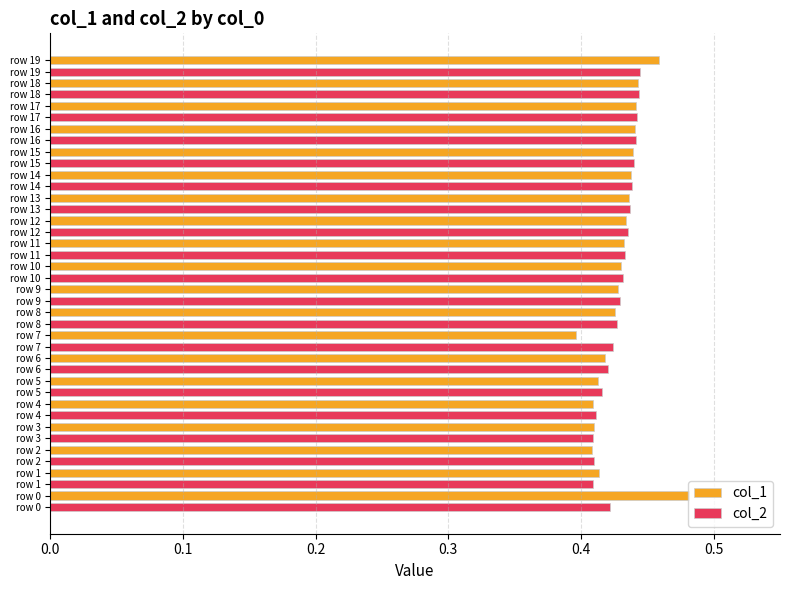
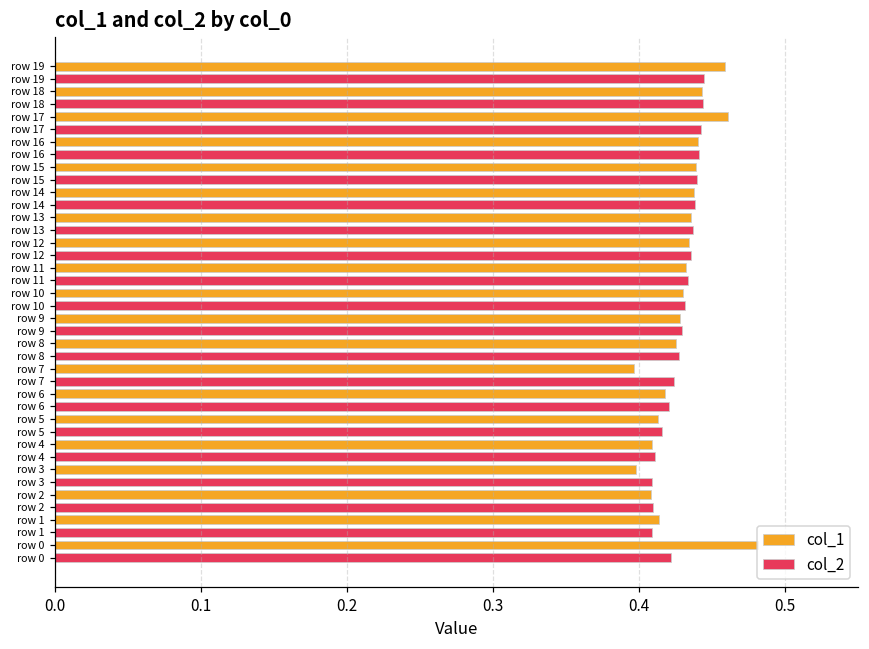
  {
    "col_1": {
      "row 19": 0.459,
      "row 18": 0.443,
-     "row 17": 0.442,
+     "row 17": 0.461,
      "row 16": 0.440,
      "row 15": 0.439,
      "row 14": 0.437,
      "row 13": 0.436,
      "row 12": 0.434,
      "row 11": 0.432,
      "row 10": 0.430,
      "row 9": 0.428,
      "row 8": 0.426,
      "row 7": 0.396,
      "row 6": 0.418,
      "row 5": 0.413,
      "row 4": 0.409,
-     "row 3": 0.410,
+     "row 3": 0.398,
      "row 2": 0.408,
      "row 1": 0.414
    },
    "col_2": {
      "row 19": 0.444,
      "row 18": 0.443,
      "row 17": 0.442,
      "row 16": 0.441,
      "row 15": 0.440,
      "row 14": 0.439,
      "row 13": 0.437,
      "row 12": 0.435,
      "row 11": 0.433,
      "row 10": 0.432,
      "row 9": 0.429,
      "row 8": 0.427,
      "row 7": 0.424,
      "row 6": 0.421,
      "row 5": 0.416,
      "row 4": 0.411,
      "row 3": 0.409,
      "row 2": 0.410,
      "row 1": 0.409,
      "row 0": 0.422
    }
  }
